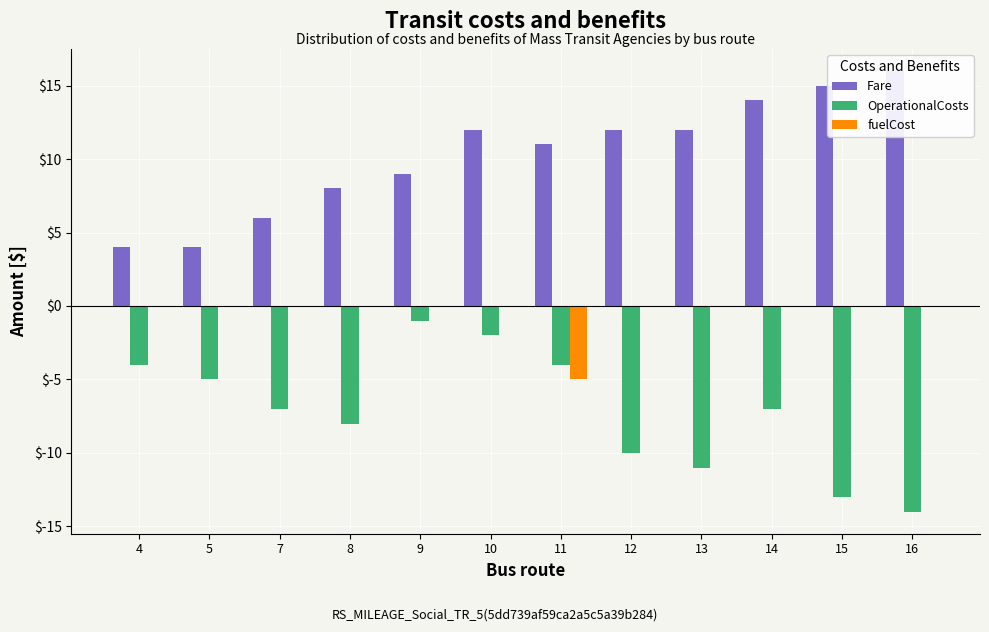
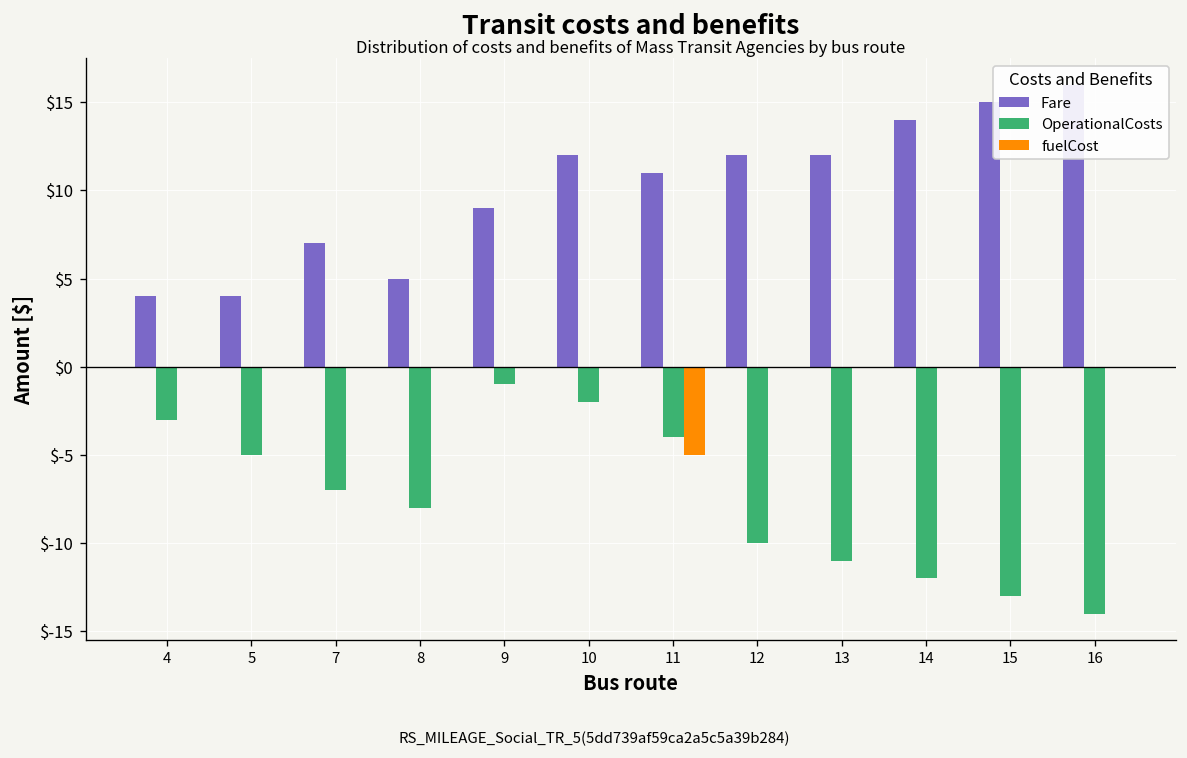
  {
    "Fare": {
      "4": "$4",
      "5": "$4",
-     "7": "$6",
-     "8": "$8",
+     "7": "$7",
+     "8": "$5",
      "9": "$9",
      "10": "$12",
      "11": "$11",
      "12": "$12",
      "13": "$12",
      "14": "$14",
      "15": "$15"
    },
    "OperationalCosts": {
-     "4": "$-4.0",
+     "4": "$-3.0",
      "5": "$-5.0",
      "7": "$-7.0",
      "8": "$-8.0",
      "9": "$-1.0",
      "10": "$-2.0",
      "11": "$-4.0",
      "12": "$-10.0",
      "13": "$-11.0",
-     "14": "$-7.0",
+     "14": "$-12.0",
      "15": "$-13.0",
      "16": "$-14.0"
    },
    "fuelCost": {
      "4": "$0.0",
      "5": "$0.0",
      "7": "$0.0",
      "8": "$0.0",
      "9": "$0.0",
      "10": "$0.0",
      "11": "$-5.0",
      "12": "$0.0",
      "13": "$0.0",
      "14": "$0.0",
      "15": "$0.0",
      "16": "$0.0"
    }
  }
